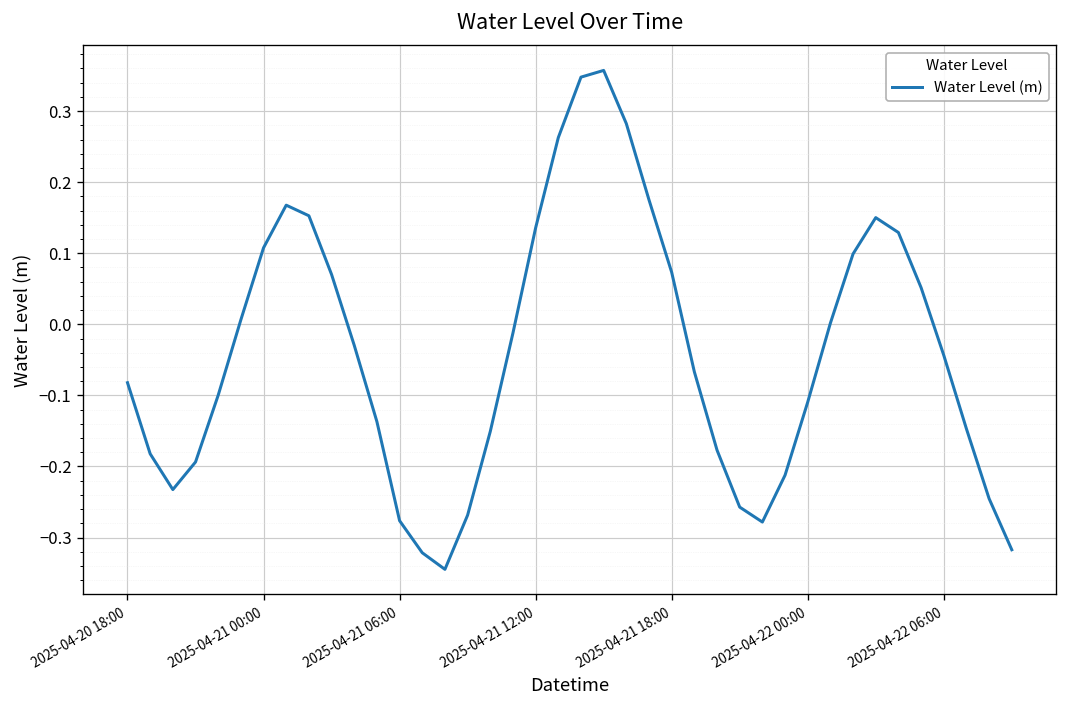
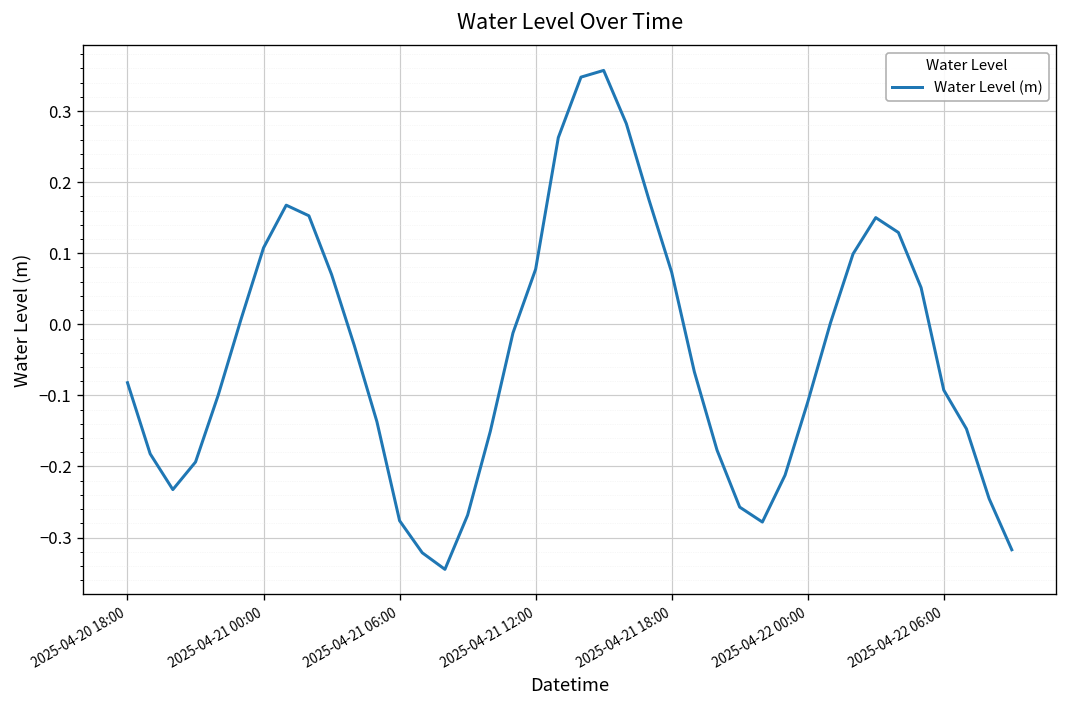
  {
    "2025-04-20 18:00": -0.08,
    "2025-04-21 00:00": 0.11,
    "2025-04-21 06:00": -0.28,
-   "2025-04-21 12:00": 0.14,
+   "2025-04-21 12:00": 0.08,
    "2025-04-21 18:00": 0.07,
    "2025-04-22 00:00": -0.11,
-   "2025-04-22 06:00": -0.04
+   "2025-04-22 06:00": -0.09
  }
